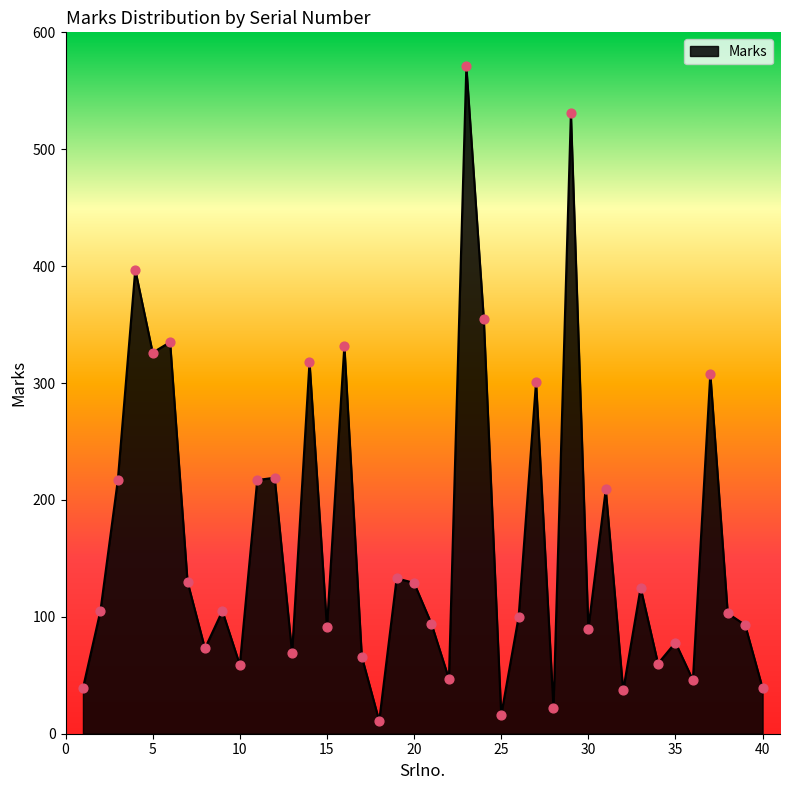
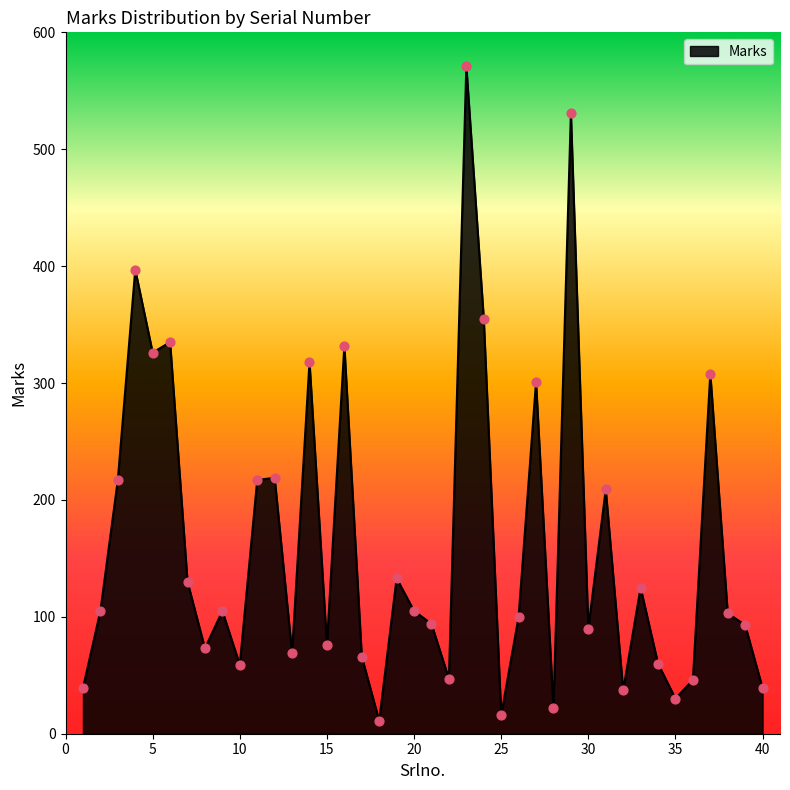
  {
    "5": 326,
    "10": 59,
-   "15": 91,
-   "20": 129,
+   "15": 76,
+   "20": 105,
    "25": 16,
    "30": 90,
-   "35": 78,
+   "35": 30,
    "40": 39
  }
